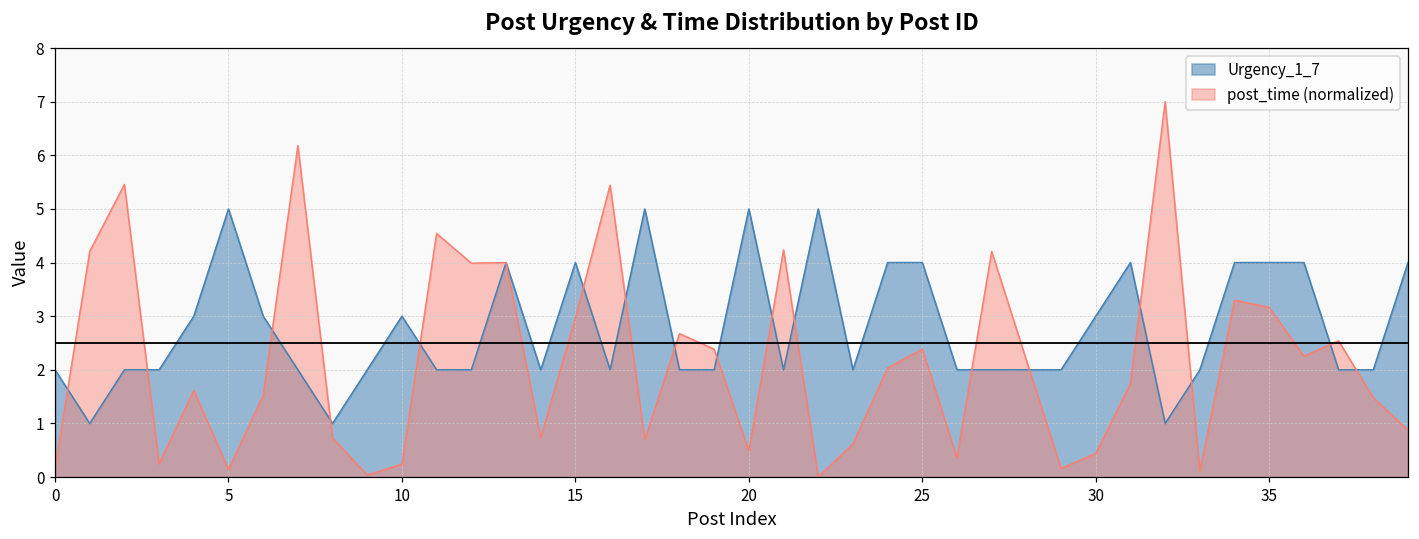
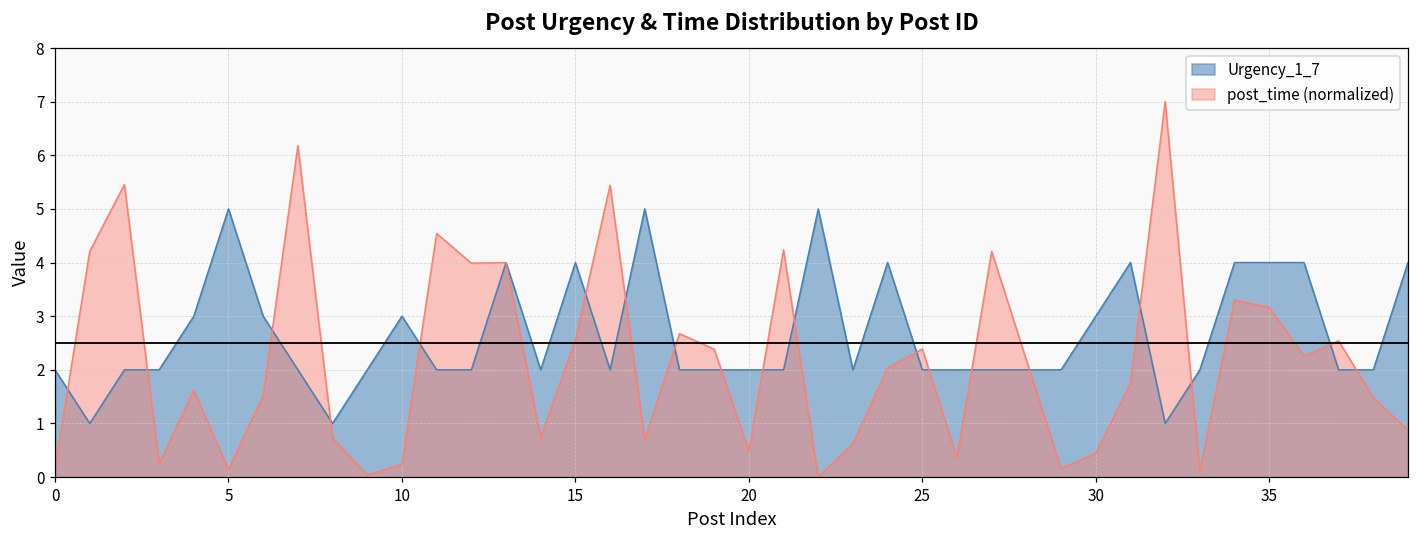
  {
    "Urgency_1_7": {
      "0": 2,
      "5": 5,
      "10": 3,
      "15": 4,
-     "20": 5,
-     "25": 4,
+     "20": 2,
+     "25": 2,
      "30": 3,
      "35": 4
    },
    "post_time (normalized)": {
      "0": 0.2,
      "5": 0.1,
      "10": 0.2,
-     "15": 3.0,
+     "15": 2.6,
      "20": 0.5,
      "25": 2.4,
      "30": 0.4,
      "35": 3.2
    }
  }
